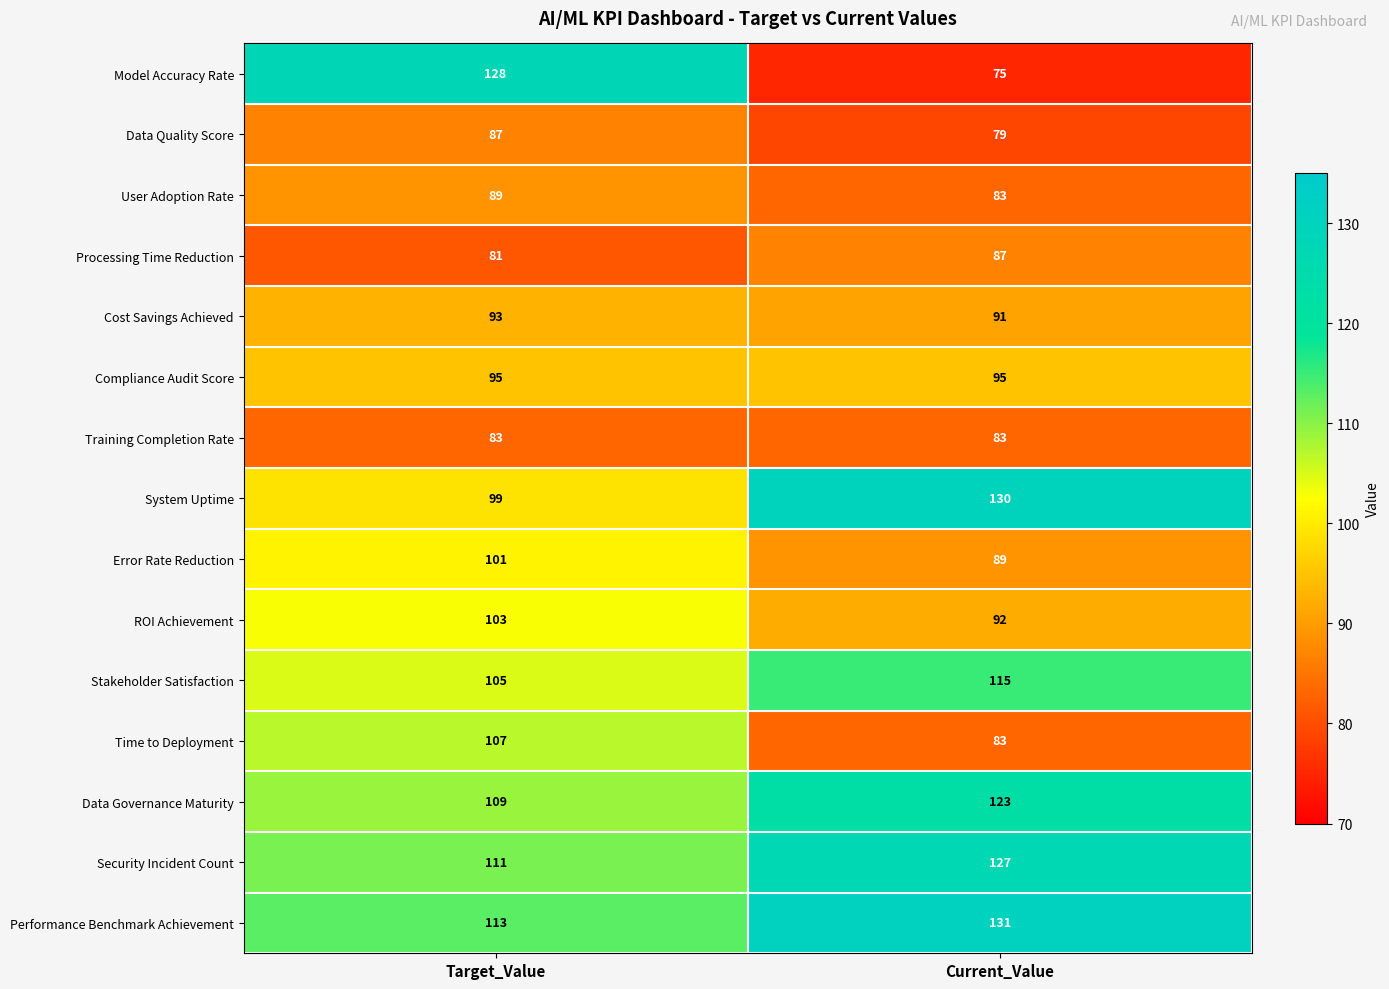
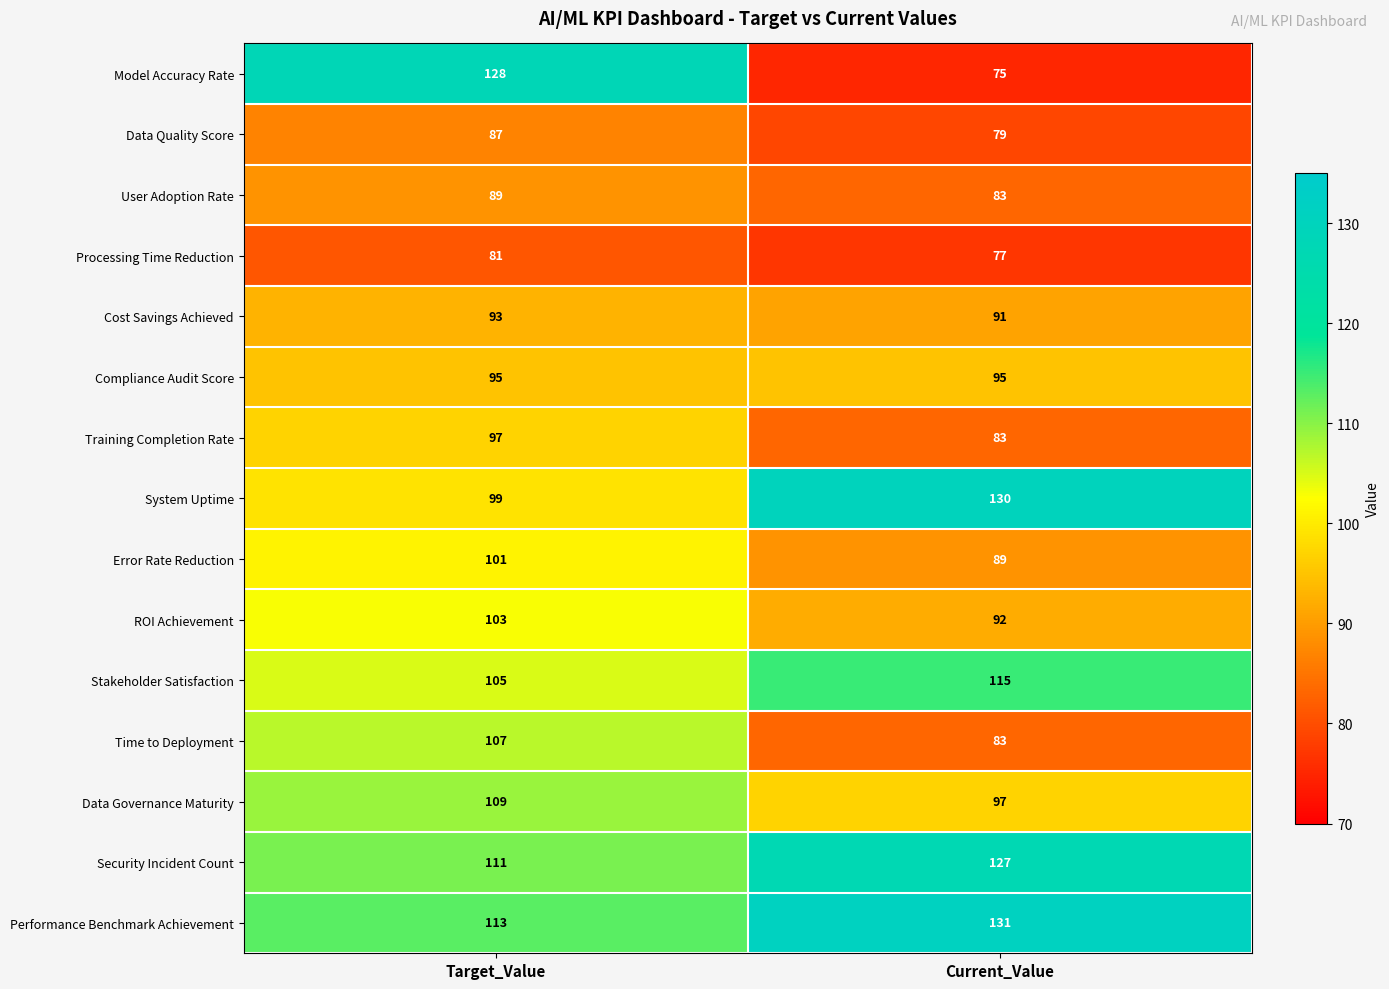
  {
    "Model Accuracy Rate": {
      "Target_Value": 128,
      "Current_Value": 75
    },
    "Data Quality Score": {
      "Target_Value": 87,
      "Current_Value": 79
    },
    "User Adoption Rate": {
      "Target_Value": 89,
      "Current_Value": 83
    },
    "Processing Time Reduction": {
      "Target_Value": 81,
-     "Current_Value": 87
+     "Current_Value": 77
    },
    "Cost Savings Achieved": {
      "Target_Value": 93,
      "Current_Value": 91
    },
    "Compliance Audit Score": {
      "Target_Value": 95,
      "Current_Value": 95
    },
    "Training Completion Rate": {
-     "Target_Value": 83,
+     "Target_Value": 97,
      "Current_Value": 83
    },
    "System Uptime": {
      "Target_Value": 99,
      "Current_Value": 130
    },
    "Error Rate Reduction": {
      "Target_Value": 101,
      "Current_Value": 89
    },
    "ROI Achievement": {
      "Target_Value": 103,
      "Current_Value": 92
    },
    "Stakeholder Satisfaction": {
      "Target_Value": 105,
      "Current_Value": 115
    },
    "Time to Deployment": {
      "Target_Value": 107,
      "Current_Value": 83
    },
    "Data Governance Maturity": {
      "Target_Value": 109,
-     "Current_Value": 123
+     "Current_Value": 97
    },
    "Security Incident Count": {
      "Target_Value": 111,
      "Current_Value": 127
    },
    "Performance Benchmark Achievement": {
      "Target_Value": 113,
      "Current_Value": 131
    }
  }
